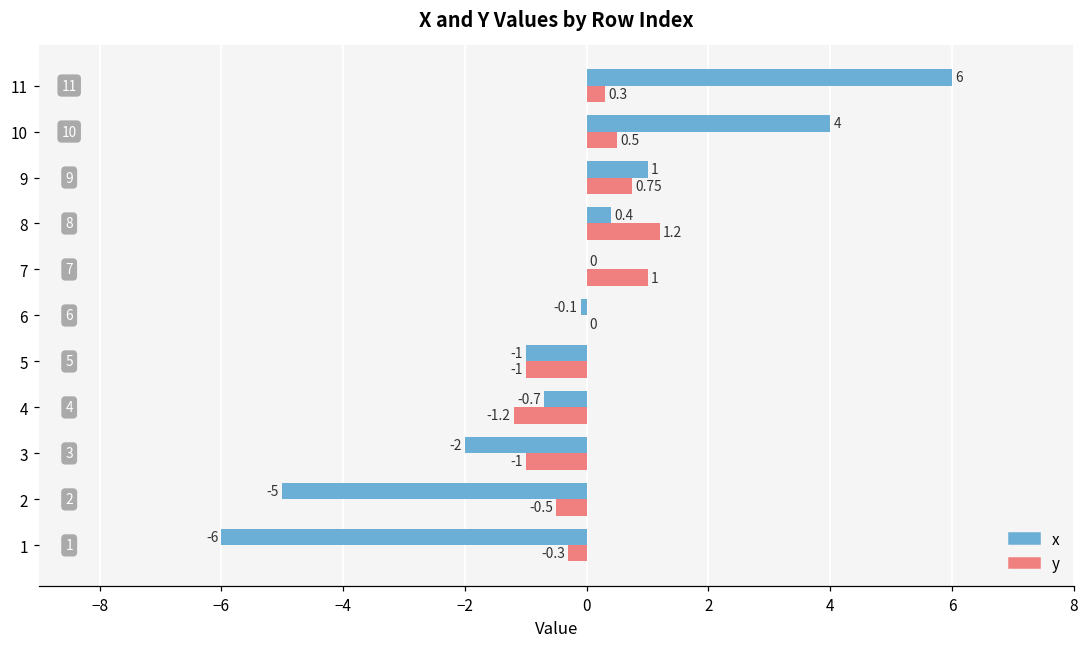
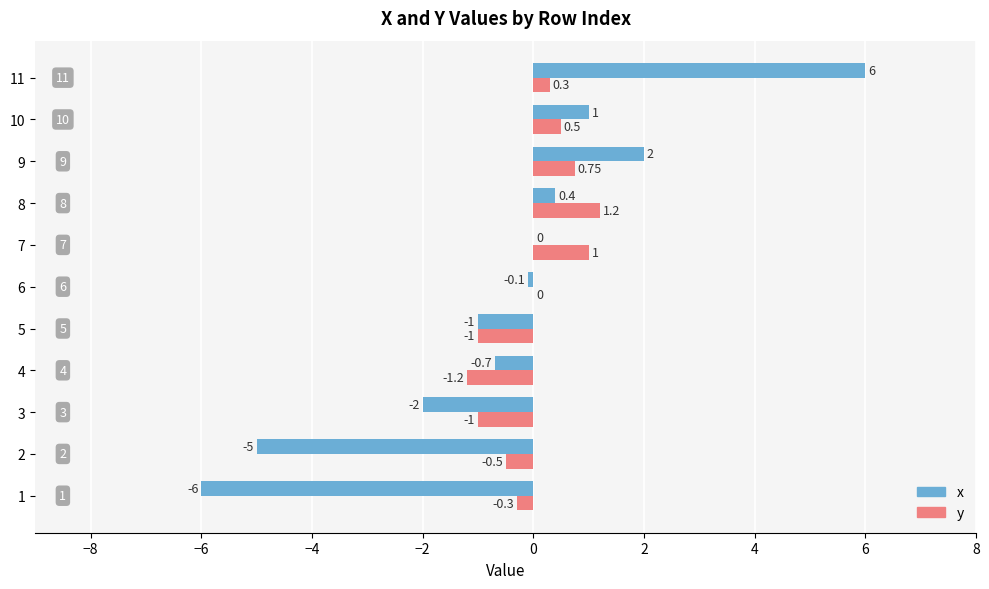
  {
    "x": {
      "11": 6,
-     "10": 4,
-     "9": 1,
+     "10": 1,
+     "9": 2,
      "8": 0.4,
      "7": 0,
      "6": -0.1,
      "5": -1,
      "4": -0.7,
      "3": -2,
      "2": -5,
      "1": -6
    },
    "y": {
      "11": 0.3,
      "10": 0.5,
      "9": 0.75,
      "8": 1.2,
      "7": 1,
      "6": 0,
      "5": -1,
      "4": -1.2,
      "3": -1,
      "2": -0.5,
      "1": -0.3
    }
  }
